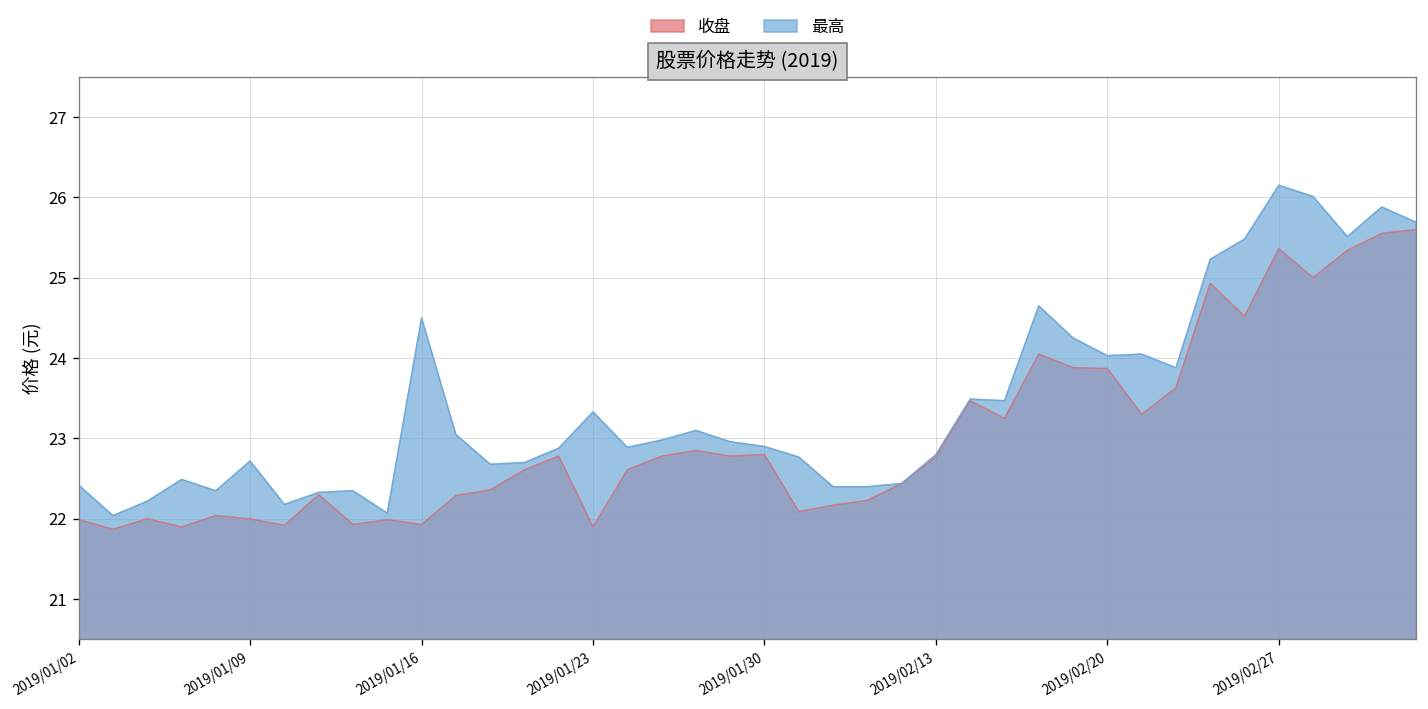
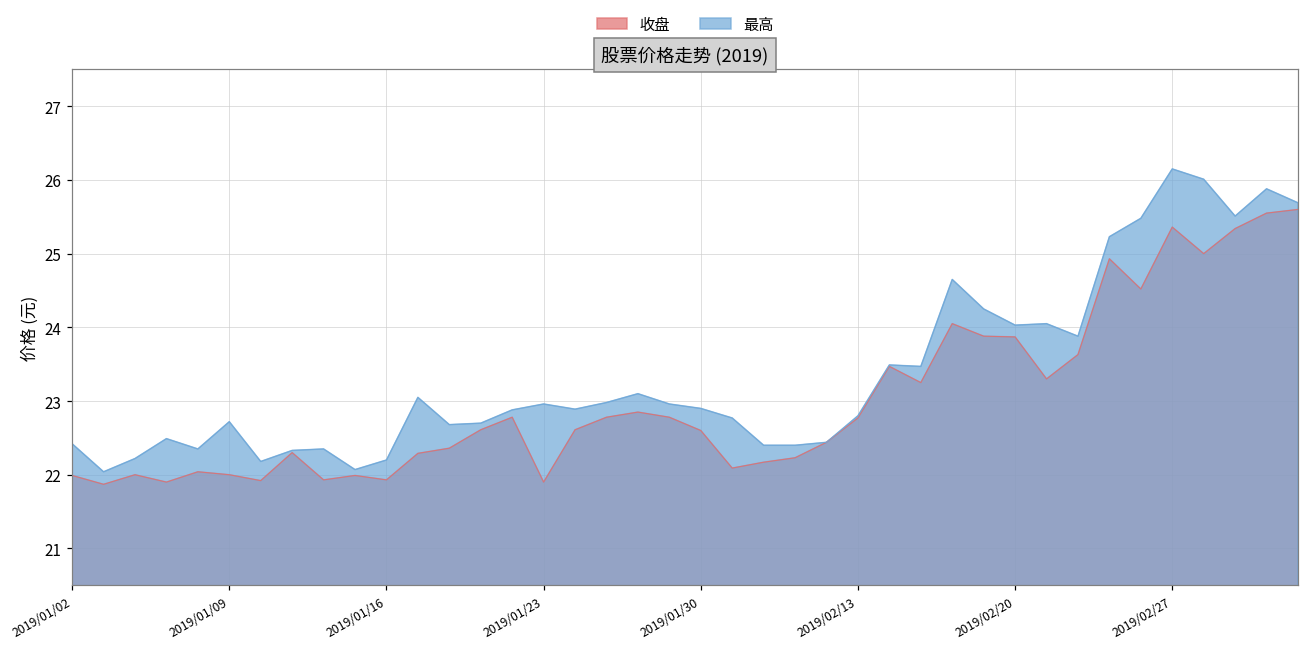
  {
    "收盘": {
      "2019/01/02": 22.0,
      "2019/01/09": 22.0,
      "2019/01/16": 21.9,
      "2019/01/23": 21.9,
-     "2019/01/30": 22.8,
+     "2019/01/30": 22.6,
      "2019/02/20": 23.9,
      "2019/02/27": 25.4
    },
    "最高": {
      "2019/01/02": 22.4,
      "2019/01/09": 22.7,
-     "2019/01/16": 24.5,
-     "2019/01/23": 23.3,
+     "2019/01/16": 22.2,
+     "2019/01/23": 23.0,
      "2019/01/30": 22.9,
      "2019/02/20": 24.0,
      "2019/02/27": 26.2
    }
  }
